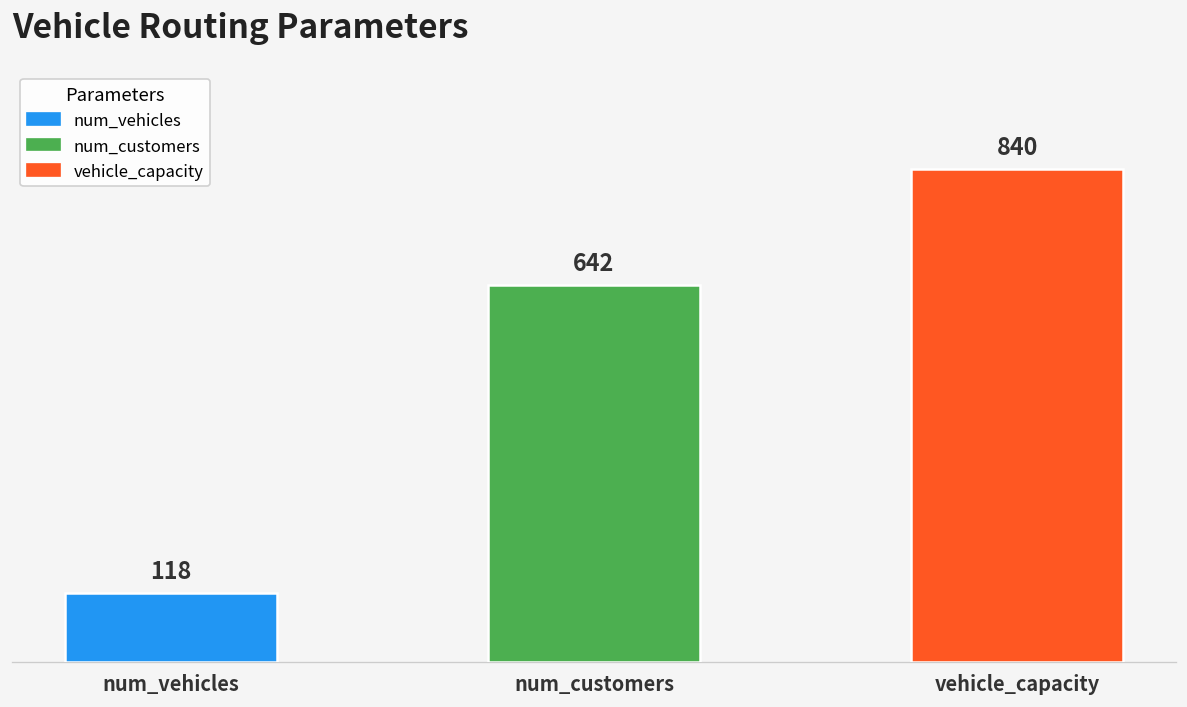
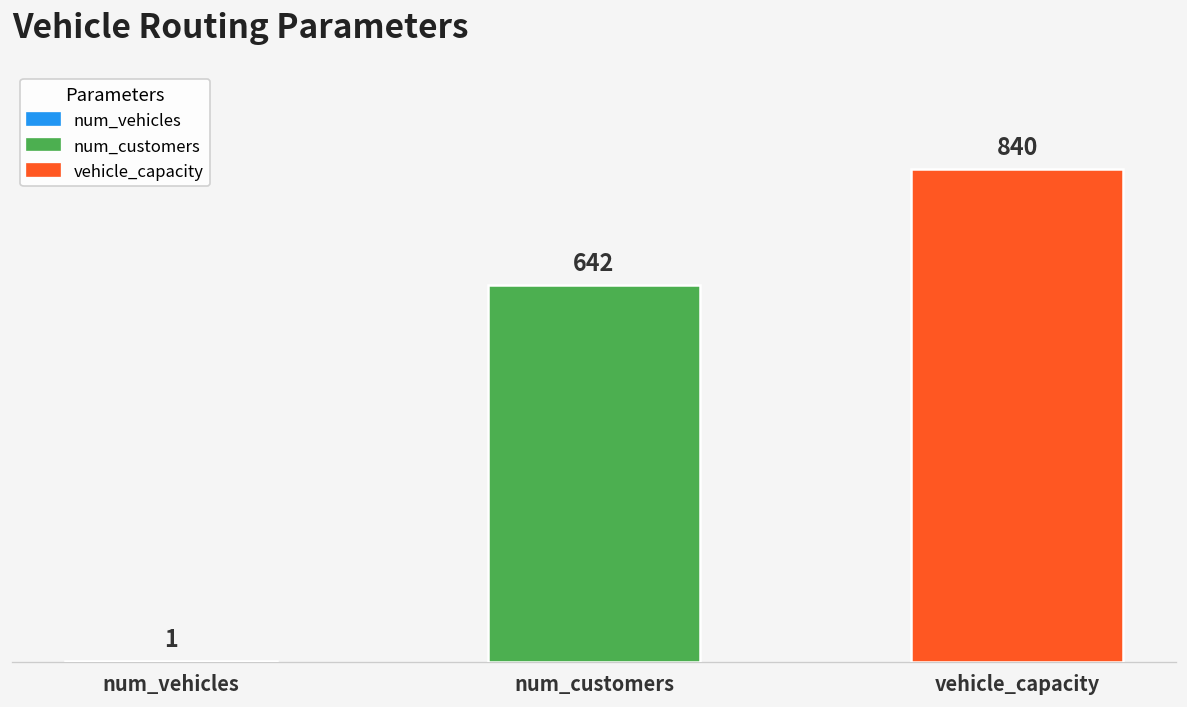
  {
-   "num_vehicles": 118,
+   "num_vehicles": 1,
    "num_customers": 642,
    "vehicle_capacity": 840
  }
